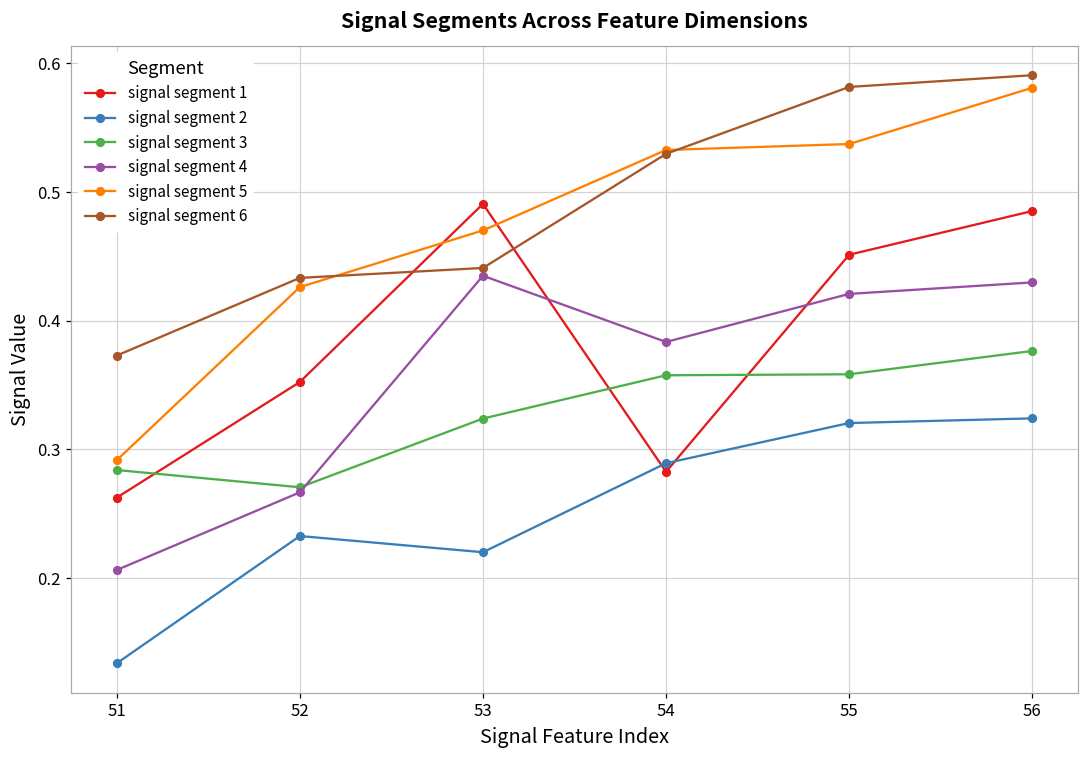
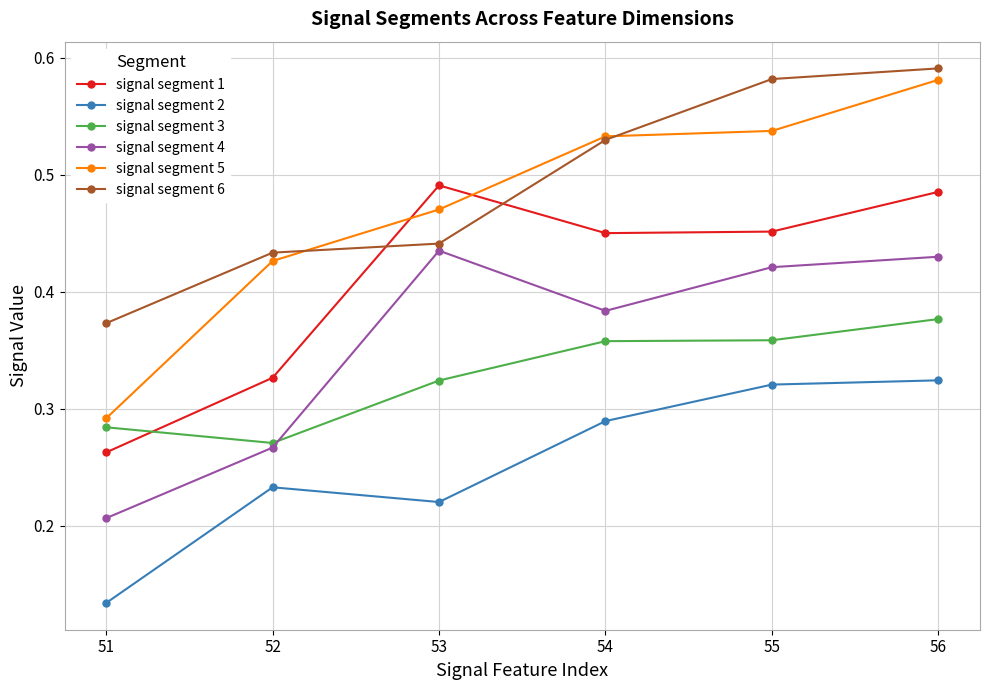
  {
    "signal segment 1": {
      "51": 0.263,
-     "52": 0.352,
+     "52": 0.326,
      "53": 0.491,
-     "54": 0.283,
+     "54": 0.450,
      "55": 0.451,
      "56": 0.485
    },
    "signal segment 2": {
      "51": 0.134,
      "52": 0.233,
      "53": 0.220,
      "54": 0.289,
      "55": 0.320,
      "56": 0.324
    },
    "signal segment 3": {
      "51": 0.284,
      "52": 0.271,
      "53": 0.324,
      "54": 0.358,
      "55": 0.358,
      "56": 0.376
    },
    "signal segment 4": {
      "51": 0.206,
      "52": 0.267,
      "53": 0.435,
      "54": 0.384,
      "55": 0.421,
      "56": 0.430
    },
    "signal segment 5": {
      "51": 0.292,
      "52": 0.426,
      "53": 0.470,
      "54": 0.533,
      "55": 0.537,
      "56": 0.581
    },
    "signal segment 6": {
      "51": 0.373,
      "52": 0.433,
      "53": 0.441,
      "54": 0.530,
      "55": 0.582,
      "56": 0.591
    }
  }
